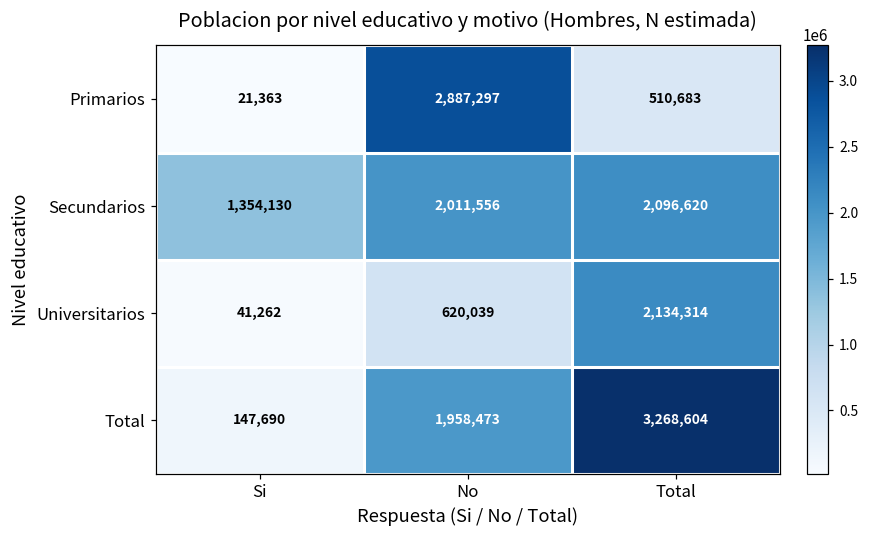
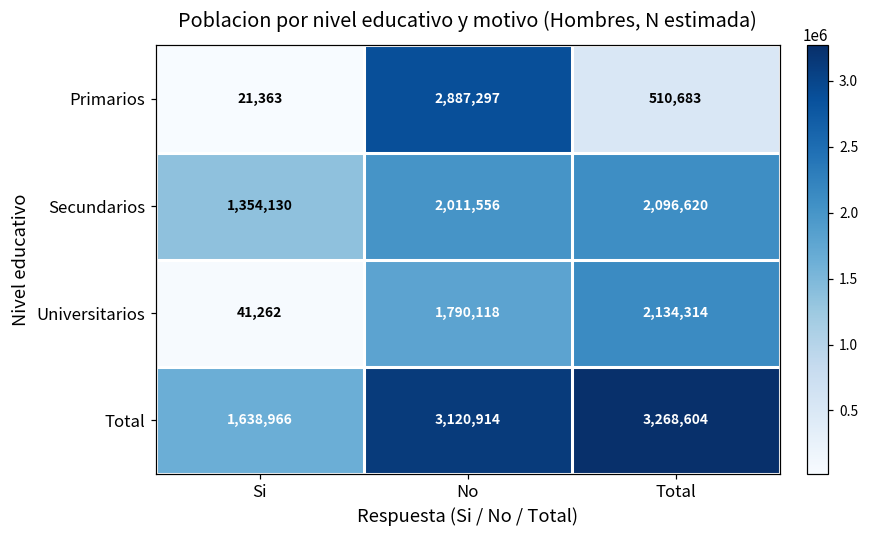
  {
    "Primarios": {
      "Si": "21,363",
      "No": "2,887,297",
      "Total": "510,683"
    },
    "Secundarios": {
      "Si": "1,354,130",
      "No": "2,011,556",
      "Total": "2,096,620"
    },
    "Universitarios": {
      "Si": "41,262",
-     "No": "620,039",
+     "No": "1,790,118",
      "Total": "2,134,314"
    },
    "Total": {
-     "Si": "147,690",
-     "No": "1,958,473",
+     "Si": "1,638,966",
+     "No": "3,120,914",
      "Total": "3,268,604"
    }
  }
